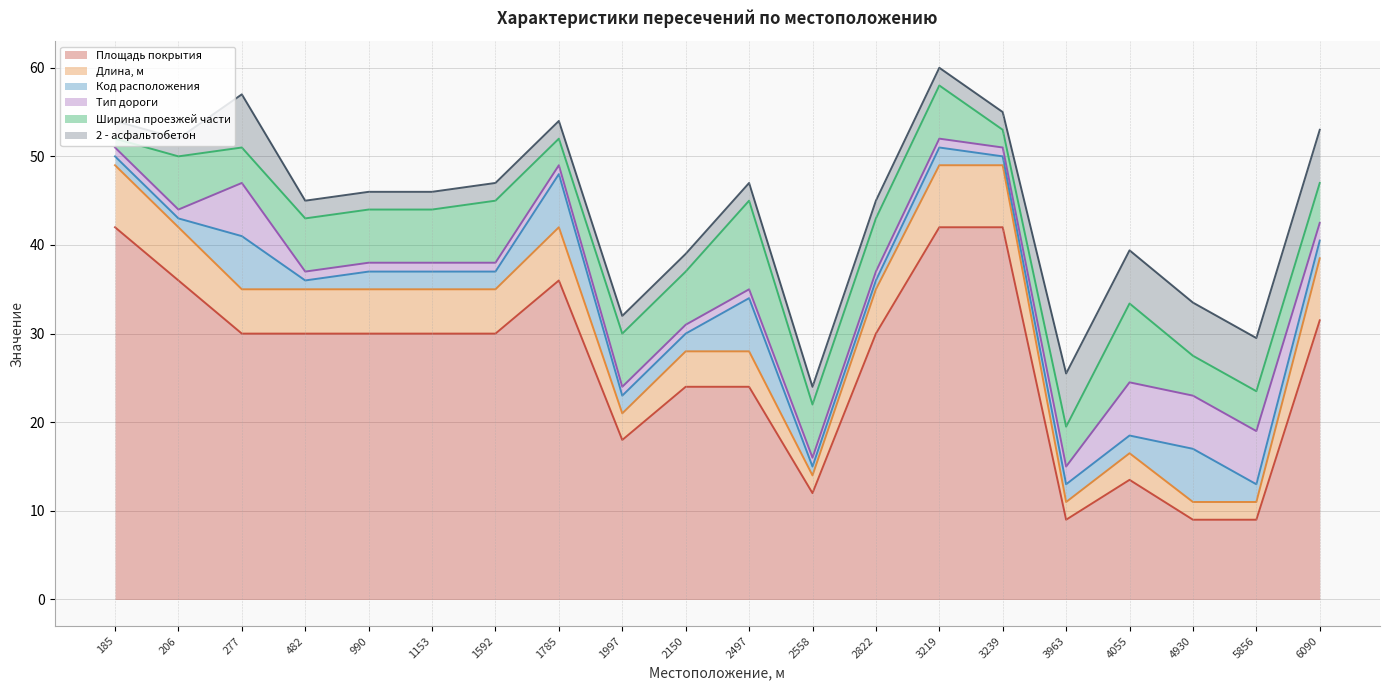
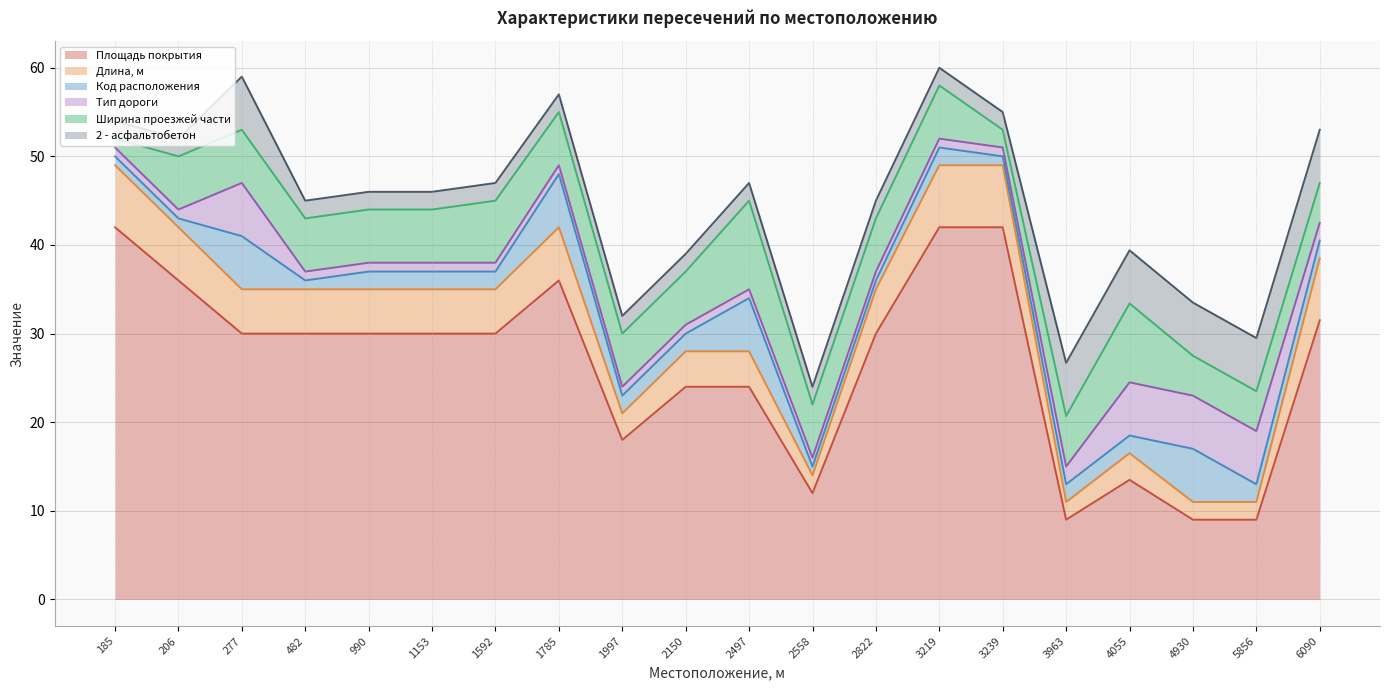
  {
    "Ширина проезжей части": {
      "206": 6,
-     "277": 4,
+     "277": 6,
      "482": 6,
      "990": 6,
      "1153": 6,
      "1592": 7,
-     "1785": 3,
+     "1785": 6,
      "1997": 6,
      "2150": 6,
      "2497": 10,
      "2558": 6,
      "2822": 6,
      "3219": 6,
      "3239": 2,
-     "3963": 5,
+     "3963": 6,
      "4055": 9,
      "4930": 5,
      "5856": 5,
      "6090": 5
    }
  }
